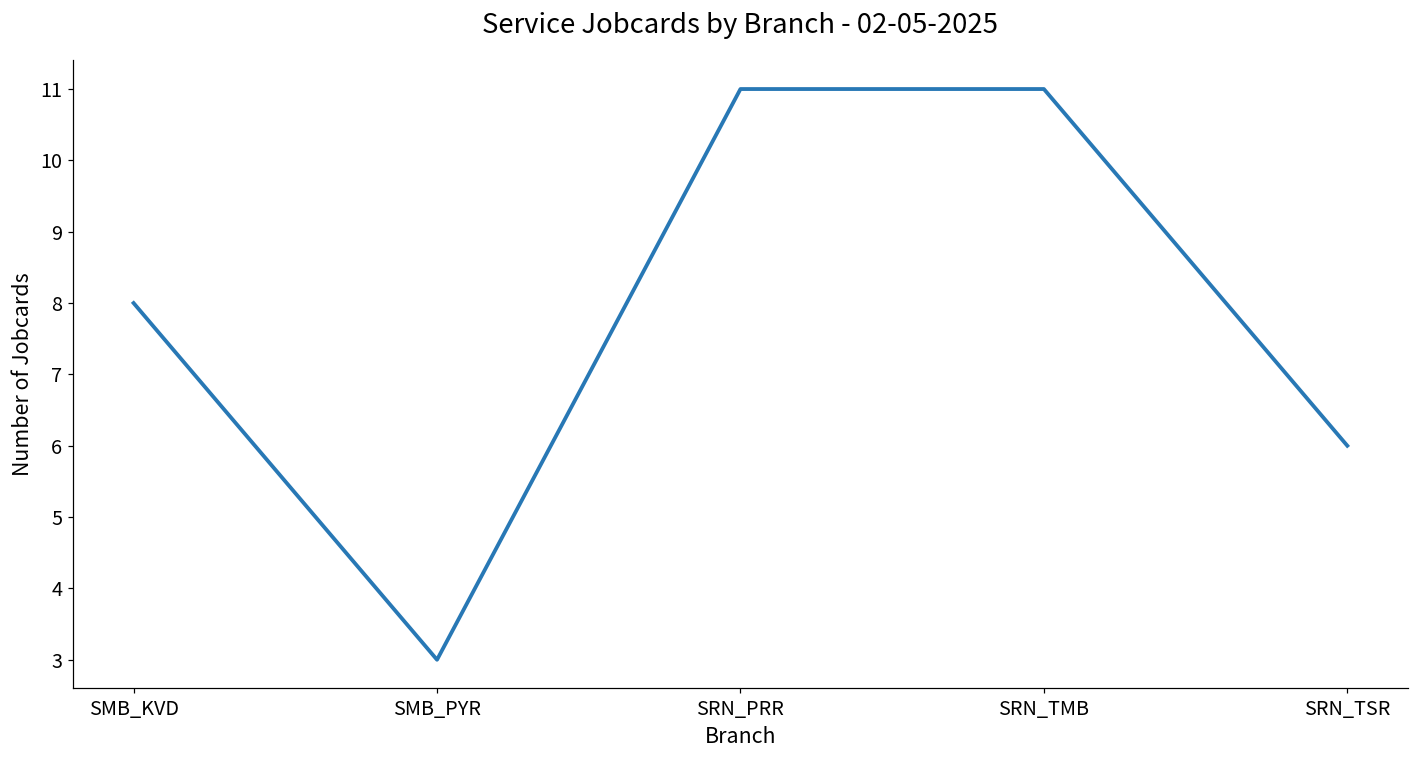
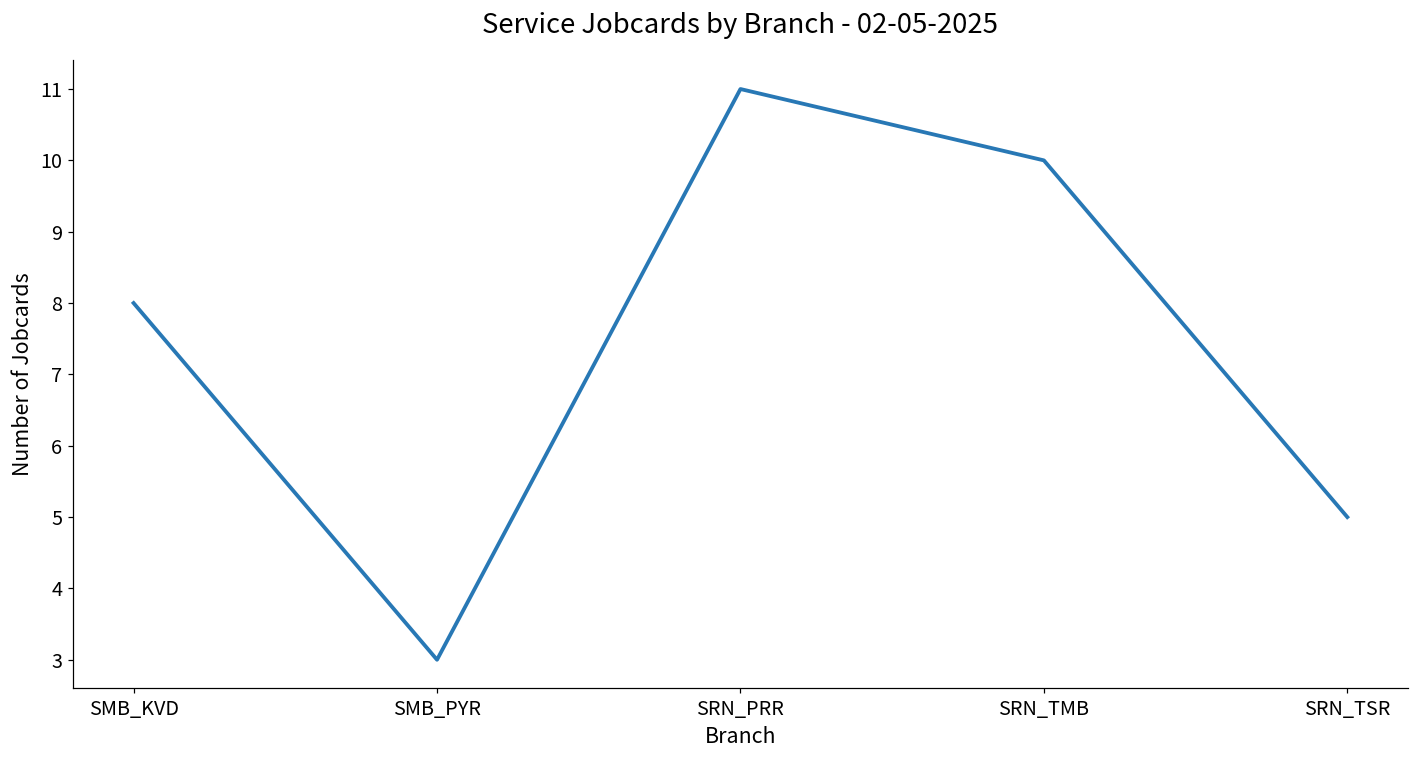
  {
    "SMB_KVD": 8,
    "SMB_PYR": 3,
    "SRN_PRR": 11,
-   "SRN_TMB": 11,
-   "SRN_TSR": 6
+   "SRN_TMB": 10,
+   "SRN_TSR": 5
  }
